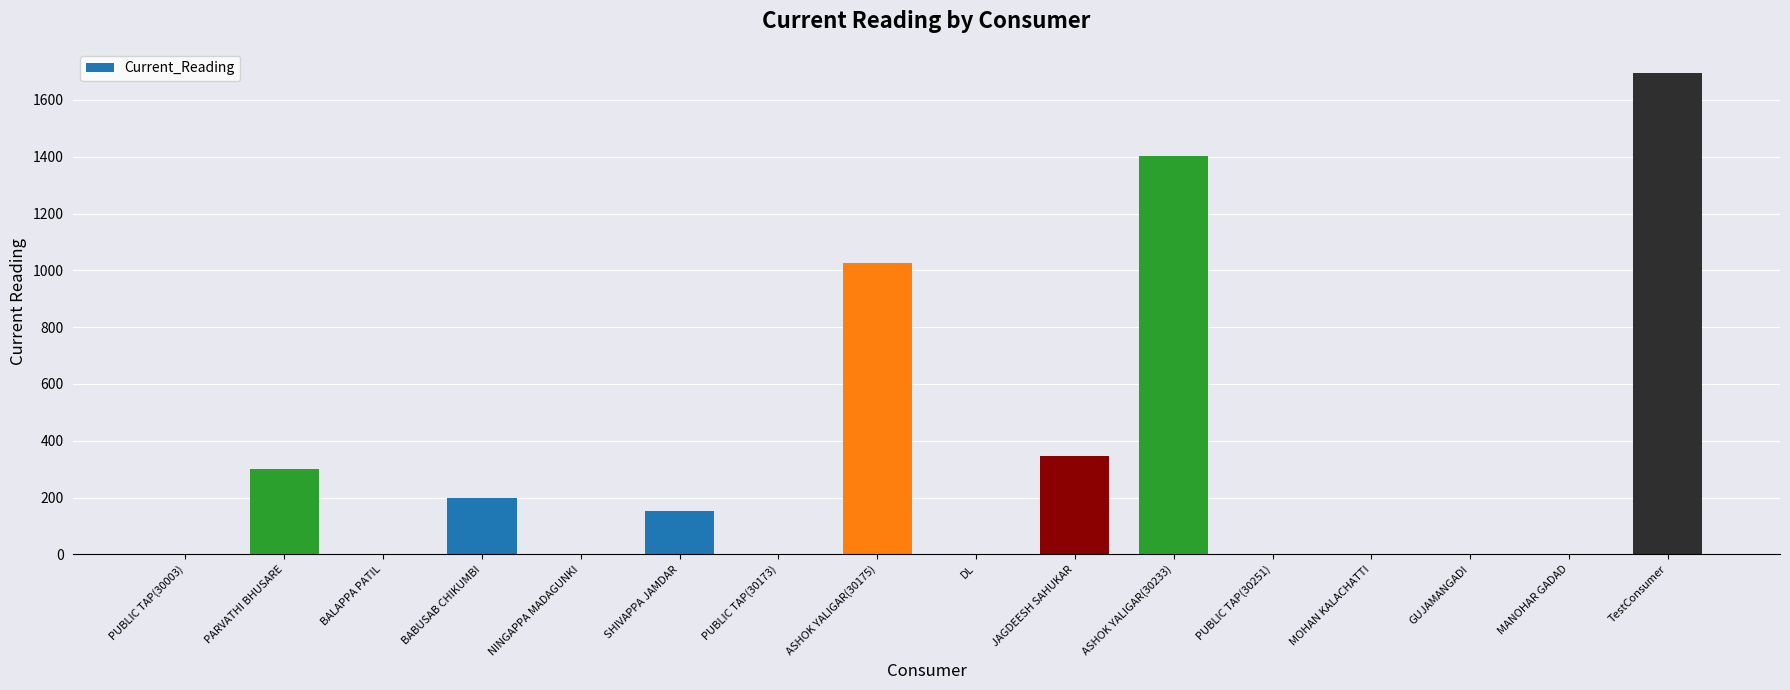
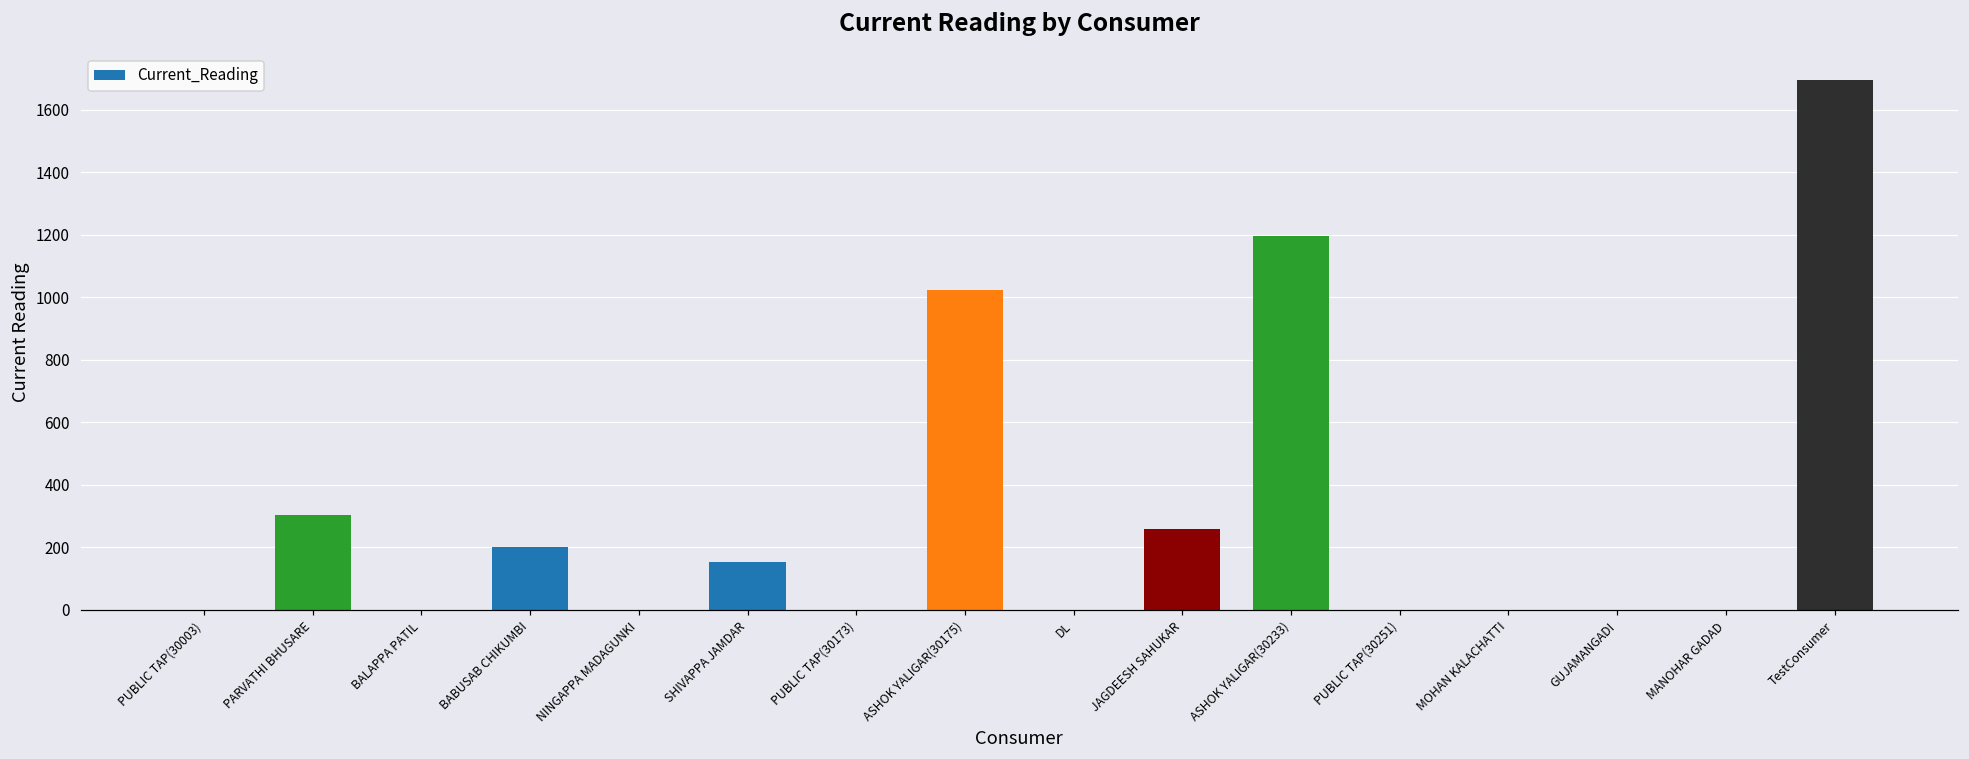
  {
    "PUBLIC TAP(30003)": 0,
    "PARVATHI BHUSARE": 300,
    "BALAPPA PATIL": 0,
    "BABUSAB CHIKUMBI": 200,
    "NINGAPPA MADAGUNKI": 0,
    "SHIVAPPA JAMDAR": 150,
    "PUBLIC TAP(30173)": 0,
    "ASHOK YALIGAR(30175)": 1030,
    "DL": 0,
-   "JAGDEESH SAHUKAR": 350,
-   "ASHOK YALIGAR(30233)": 1400,
+   "JAGDEESH SAHUKAR": 260,
+   "ASHOK YALIGAR(30233)": 1200,
    "PUBLIC TAP(30251)": 0,
    "MOHAN KALACHATTI": 0,
    "GUJAMANGADI": 0,
    "MANOHAR GADAD": 0,
    "TestConsumer": 1700
  }
